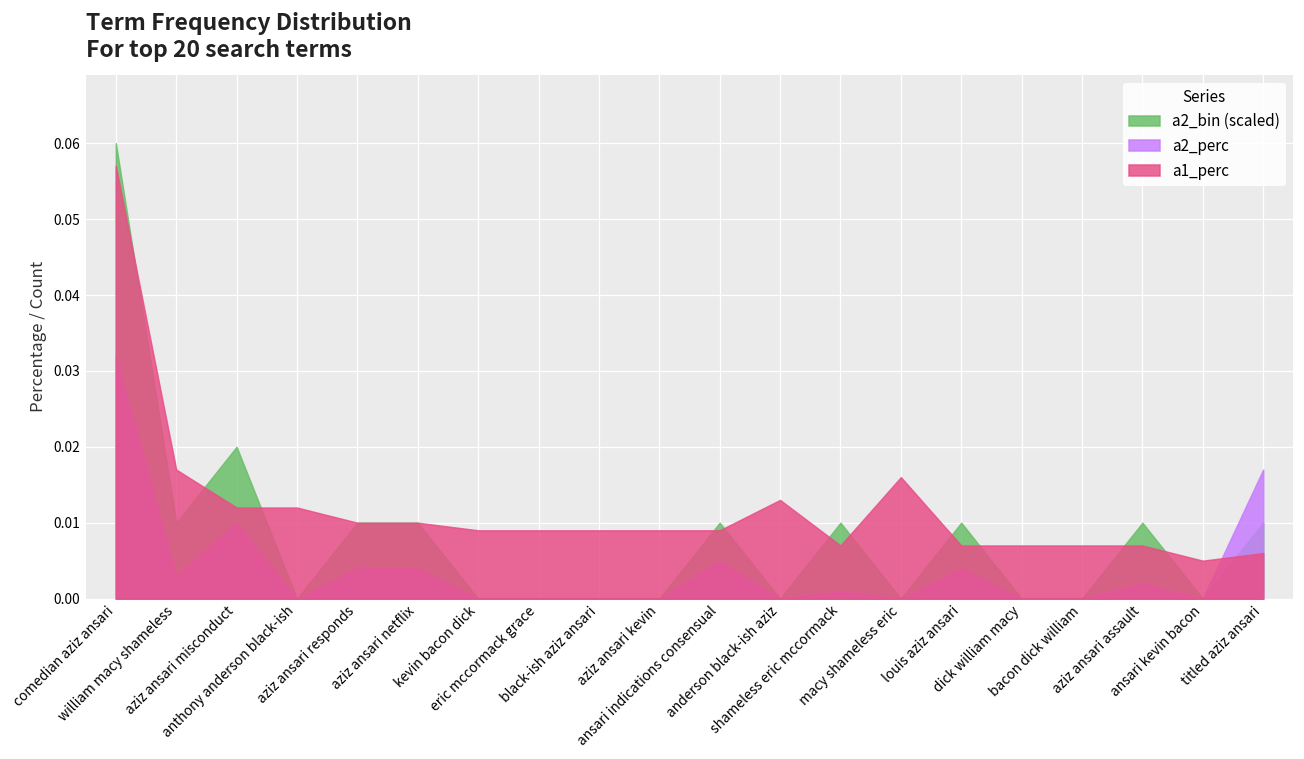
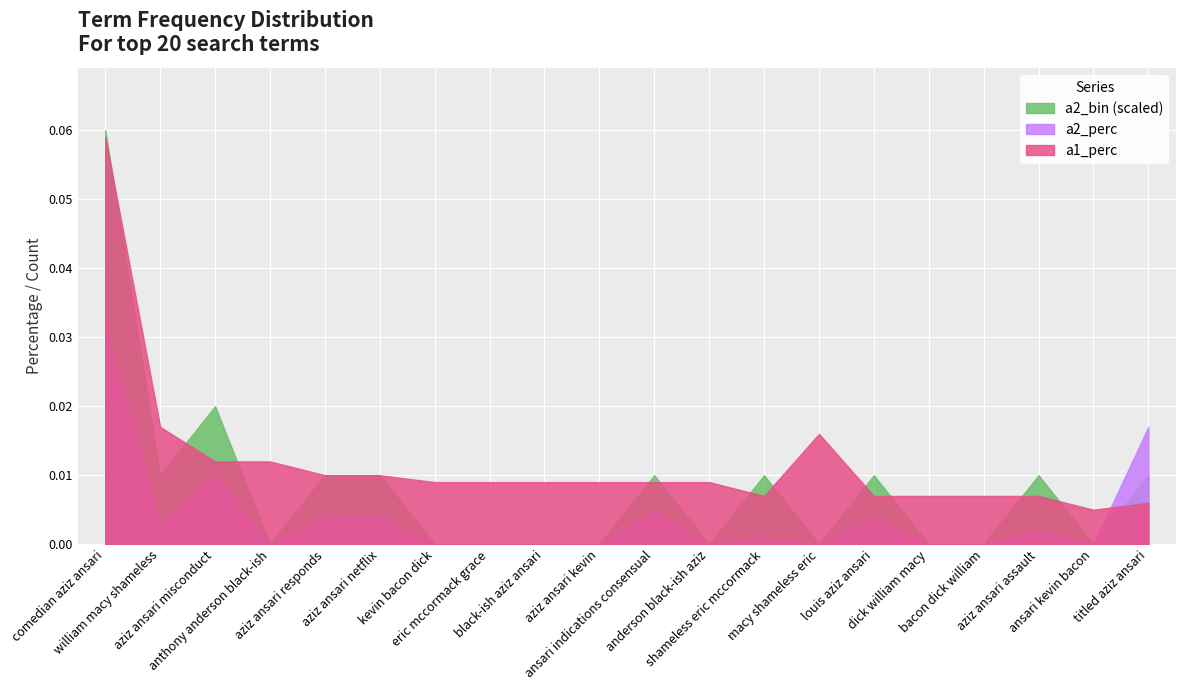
  {
    "a2_bin (scaled)": {
      "comedian aziz ansari": 0.060,
      "william macy shameless": 0.010,
      "aziz ansari misconduct": 0.020,
      "ansari indications consensual": 0.010,
      "shameless eric mccormack": 0.010,
      "louis aziz ansari": 0.010,
      "aziz ansari assault": 0.010,
      "titled aziz ansari": 0.010
    },
    "a2_perc": {
      "comedian aziz ansari": 0.032,
      "william macy shameless": 0.003,
      "aziz ansari misconduct": 0.010,
      "aziz ansari responds": 0.004,
      "aziz ansari netflix": 0.004,
      "ansari indications consensual": 0.005,
      "shameless eric mccormack": 0.001,
      "louis aziz ansari": 0.004,
      "aziz ansari assault": 0.002,
      "titled aziz ansari": 0.017
    },
    "a1_perc": {
-     "comedian aziz ansari": 0.057,
+     "comedian aziz ansari": 0.059,
      "william macy shameless": 0.017,
      "aziz ansari misconduct": 0.012,
      "anthony anderson black-ish": 0.012,
      "kevin bacon dick": 0.009,
      "eric mccormack grace": 0.009,
      "black-ish aziz ansari": 0.009,
      "aziz ansari kevin": 0.009,
      "ansari indications consensual": 0.009,
-     "anderson black-ish aziz": 0.013,
+     "anderson black-ish aziz": 0.009,
      "shameless eric mccormack": 0.007,
      "macy shameless eric": 0.016,
      "louis aziz ansari": 0.007,
      "dick william macy": 0.007,
      "bacon dick william": 0.007,
      "aziz ansari assault": 0.007,
      "ansari kevin bacon": 0.005,
      "titled aziz ansari": 0.006
    }
  }
